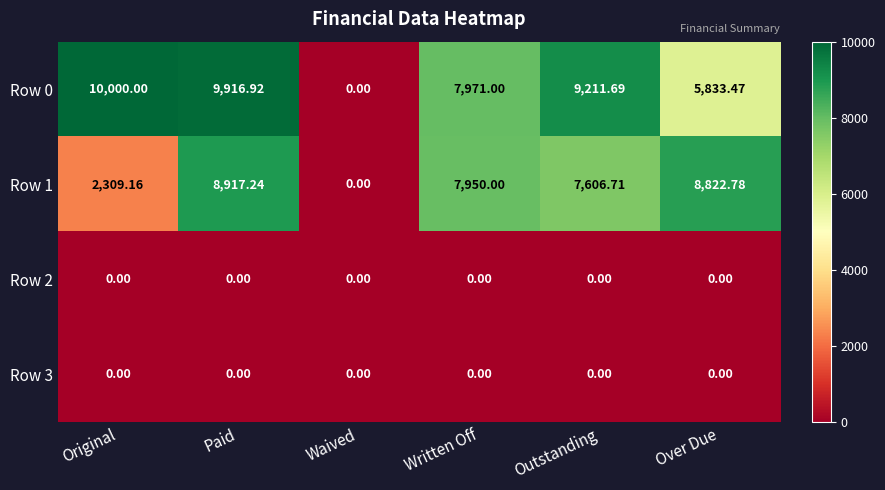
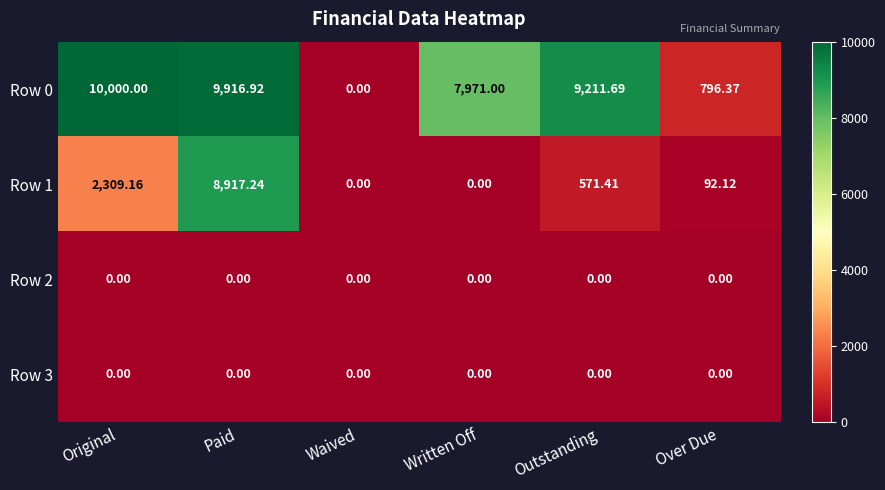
  {
    "Row 0": {
      "Original": "10,000.00",
      "Paid": "9,916.92",
      "Waived": "0.00",
      "Written Off": "7,971.00",
      "Outstanding": "9,211.69",
-     "Over Due": "5,833.47"
+     "Over Due": "796.37"
    },
    "Row 1": {
      "Original": "2,309.16",
      "Paid": "8,917.24",
      "Waived": "0.00",
-     "Written Off": "7,950.00",
-     "Outstanding": "7,606.71",
-     "Over Due": "8,822.78"
+     "Written Off": "0.00",
+     "Outstanding": "571.41",
+     "Over Due": "92.12"
    },
    "Row 2": {
      "Original": "0.00",
      "Paid": "0.00",
      "Waived": "0.00",
      "Written Off": "0.00",
      "Outstanding": "0.00",
      "Over Due": "0.00"
    },
    "Row 3": {
      "Original": "0.00",
      "Paid": "0.00",
      "Waived": "0.00",
      "Written Off": "0.00",
      "Outstanding": "0.00",
      "Over Due": "0.00"
    }
  }
